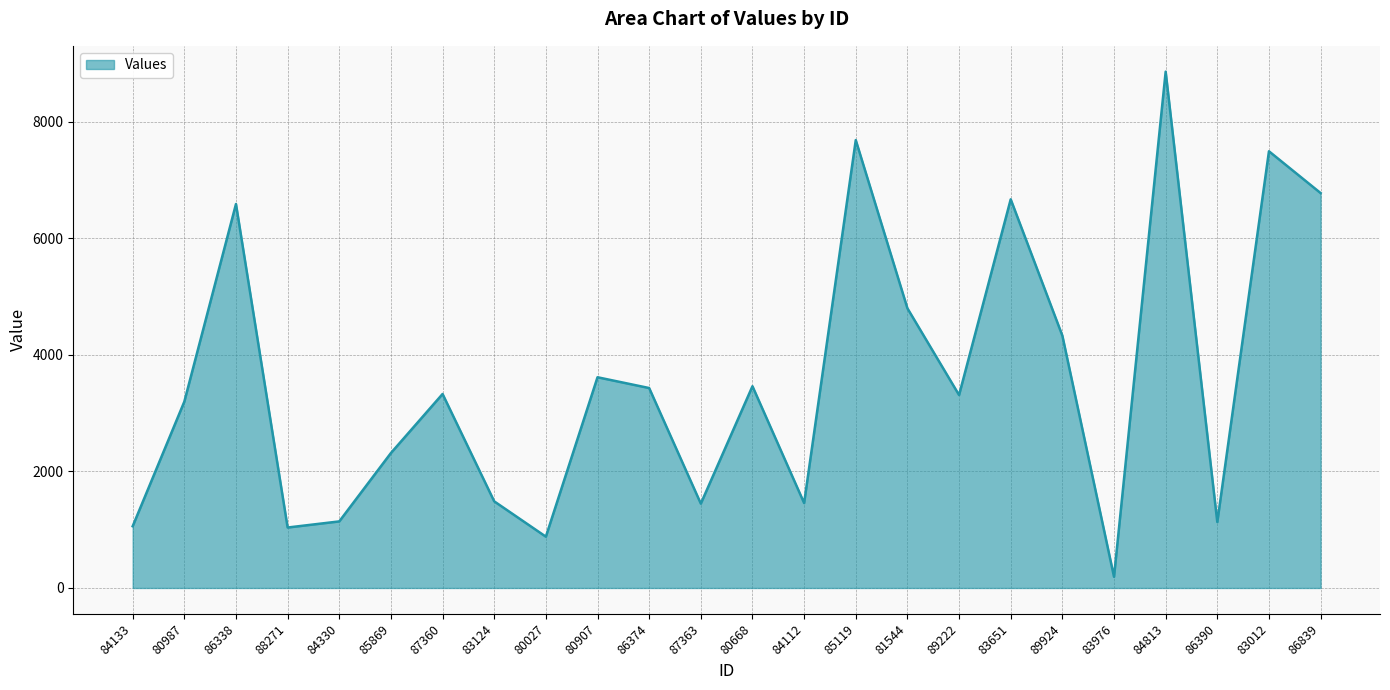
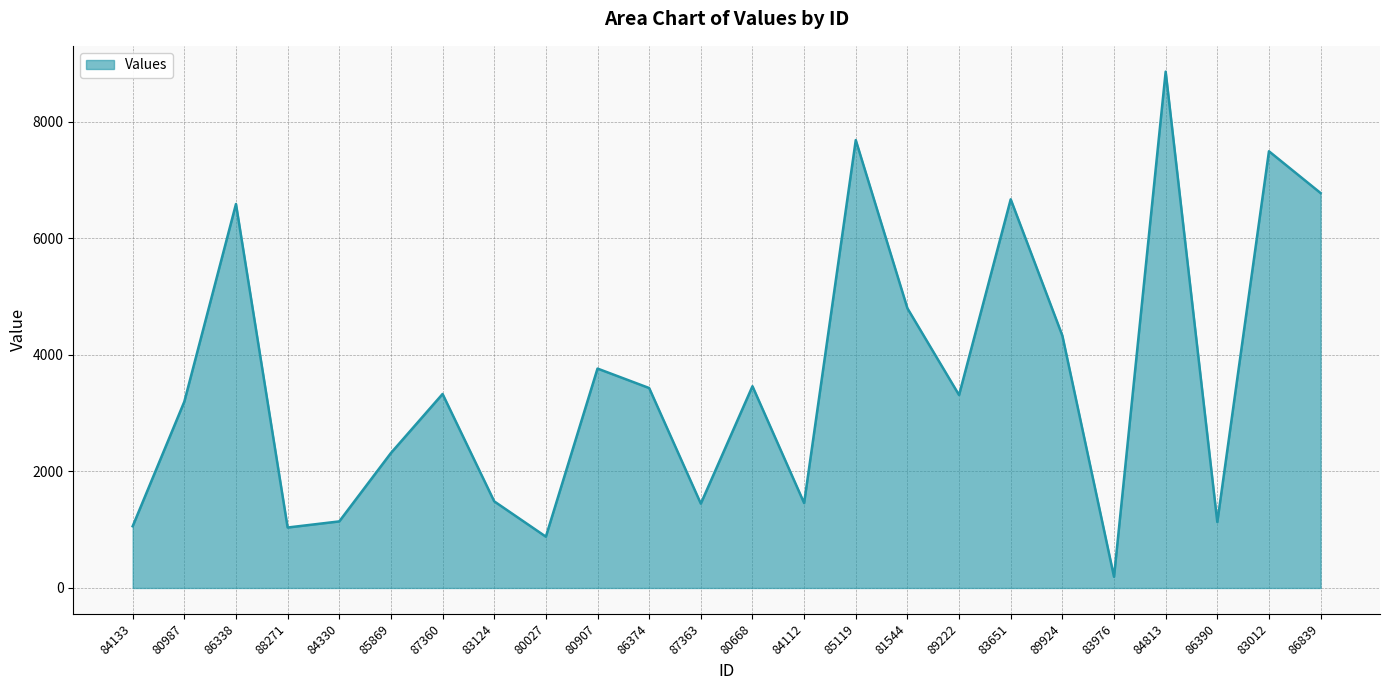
  {
    "84133": 1100,
    "80987": 3200,
    "86338": 6600,
    "88271": 1000,
    "84330": 1100,
    "85869": 2300,
    "87360": 3300,
    "83124": 1500,
    "80027": 900,
-   "80907": 3600,
+   "80907": 3800,
    "86374": 3400,
    "87363": 1400,
    "80668": 3500,
    "84112": 1500,
    "85119": 7700,
    "81544": 4800,
    "89222": 3300,
    "83651": 6700,
    "89924": 4300,
    "83976": 200,
    "84813": 8900,
    "86390": 1100,
    "83012": 7500,
    "86839": 6800
  }
